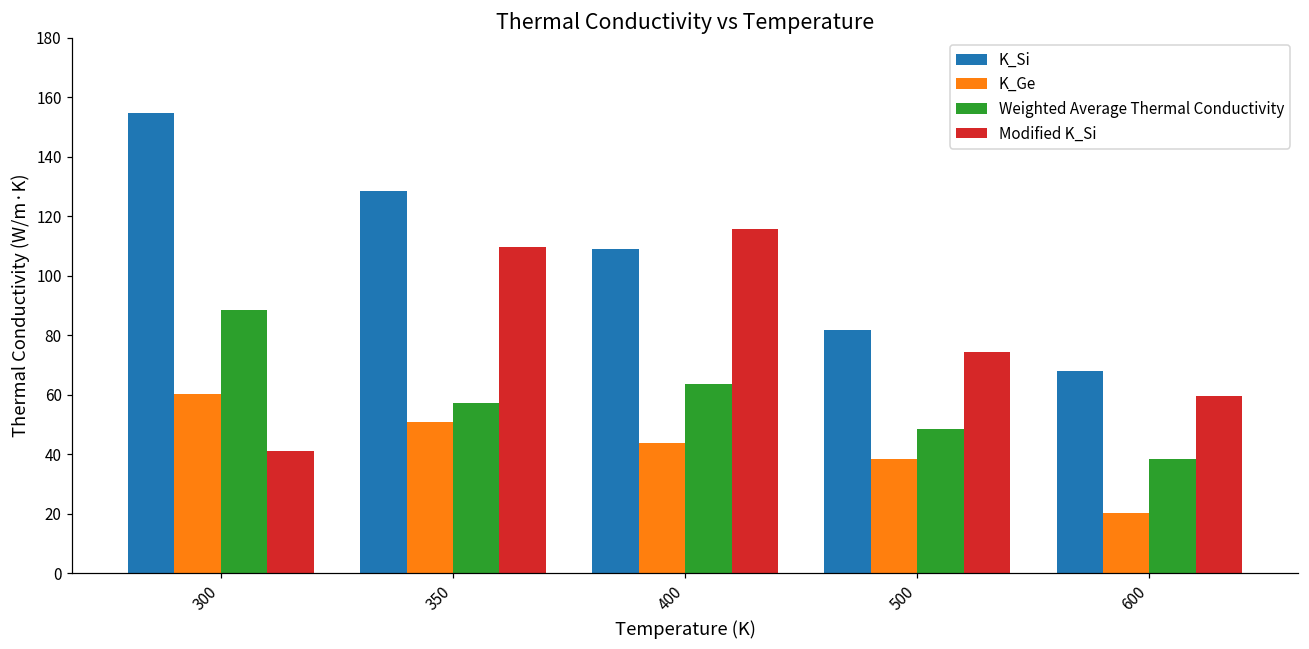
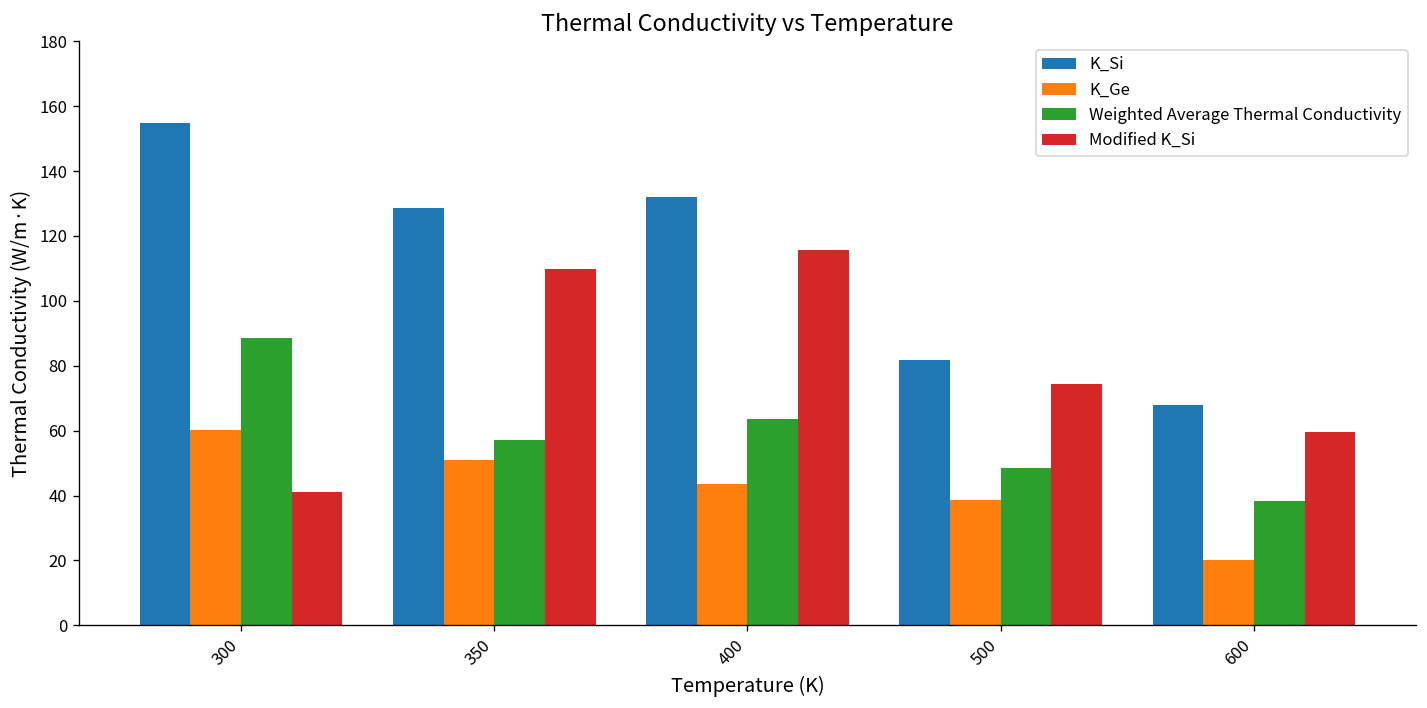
  {
    "K_Si": {
      "300": 155,
      "350": 129,
-     "400": 109,
+     "400": 132,
      "500": 82,
      "600": 68
    },
    "K_Ge": {
      "300": 60,
      "350": 51,
      "400": 44,
      "500": 39,
      "600": 20
    },
    "Weighted Average Thermal Conductivity": {
      "300": 89,
      "350": 57,
      "400": 64,
      "500": 48,
      "600": 38
    },
    "Modified K_Si": {
      "300": 41,
      "350": 110,
      "400": 116,
      "500": 74,
      "600": 60
    }
  }
